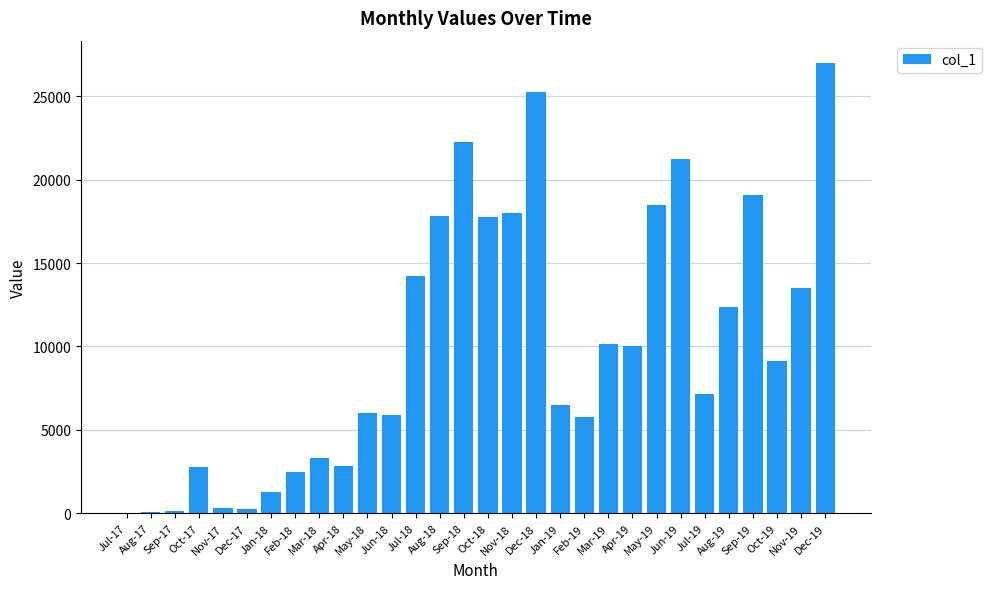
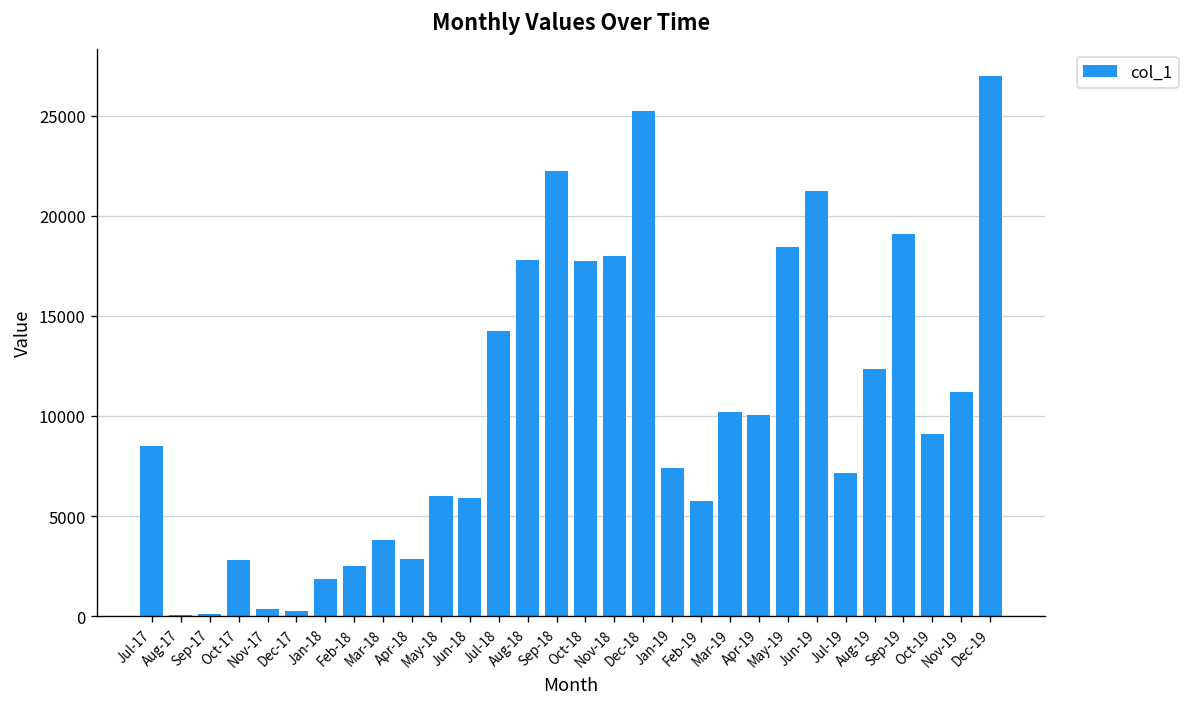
  {
-   "Jul-17": 0,
+   "Jul-17": 8500,
    "Oct-17": 2800,
    "Nov-17": 300,
    "Dec-17": 300,
-   "Jan-18": 1300,
+   "Jan-18": 1900,
    "Feb-18": 2500,
-   "Mar-18": 3300,
+   "Mar-18": 3800,
    "Apr-18": 2900,
    "May-18": 6000,
    "Jun-18": 5900,
    "Jul-18": 14300,
    "Aug-18": 17800,
    "Sep-18": 22300,
    "Oct-18": 17800,
    "Nov-18": 18000,
    "Dec-18": 25300,
-   "Jan-19": 6500,
+   "Jan-19": 7400,
    "Feb-19": 5800,
    "Mar-19": 10200,
    "Apr-19": 10100,
    "May-19": 18500,
    "Jun-19": 21200,
    "Jul-19": 7200,
    "Aug-19": 12400,
    "Sep-19": 19100,
    "Oct-19": 9100,
-   "Nov-19": 13500,
+   "Nov-19": 11200,
    "Dec-19": 27000
  }
